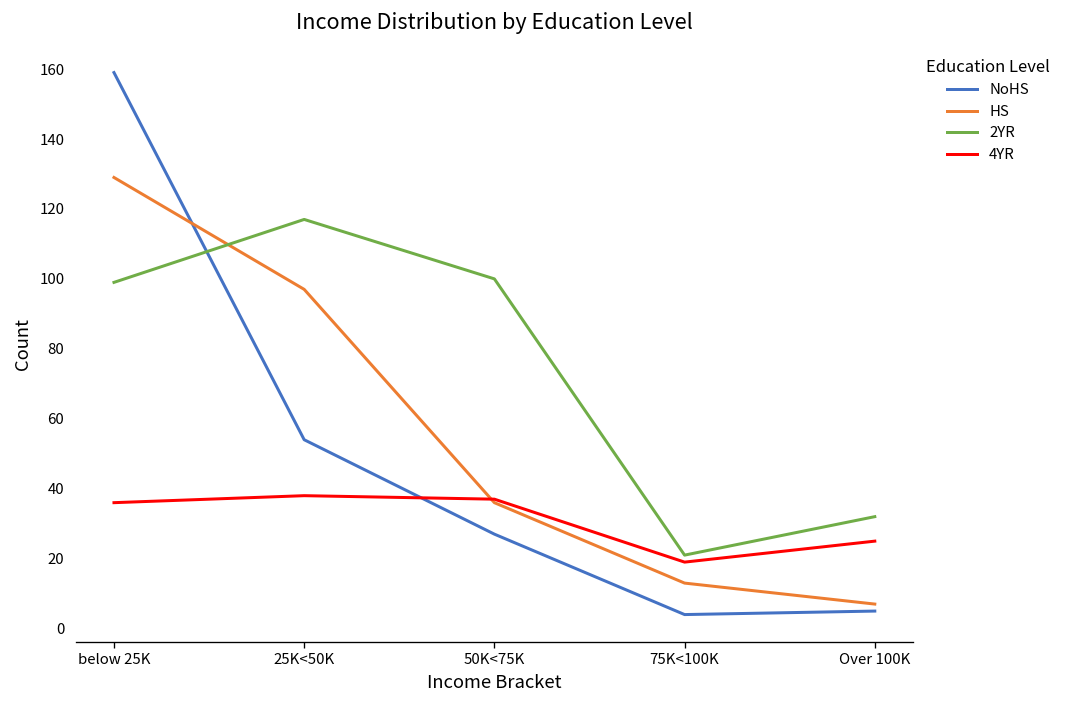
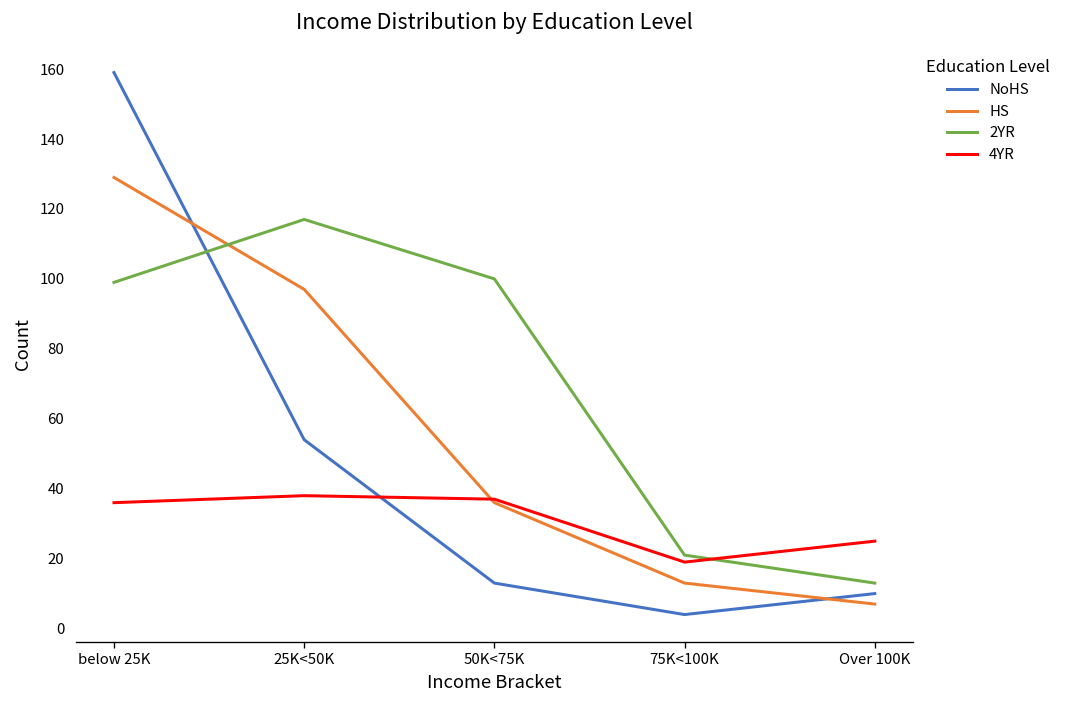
  {
    "NoHS": {
      "below 25K": 159,
      "25K<50K": 54,
-     "50K<75K": 27,
+     "50K<75K": 13,
      "75K<100K": 4,
-     "Over 100K": 5
+     "Over 100K": 10
    },
    "HS": {
      "below 25K": 129,
      "25K<50K": 97,
      "50K<75K": 36,
      "75K<100K": 13,
      "Over 100K": 7
    },
    "2YR": {
      "below 25K": 99,
      "25K<50K": 117,
      "50K<75K": 100,
      "75K<100K": 21,
-     "Over 100K": 32
+     "Over 100K": 13
    },
    "4YR": {
      "below 25K": 36,
      "25K<50K": 38,
      "50K<75K": 37,
      "75K<100K": 19,
      "Over 100K": 25
    }
  }
